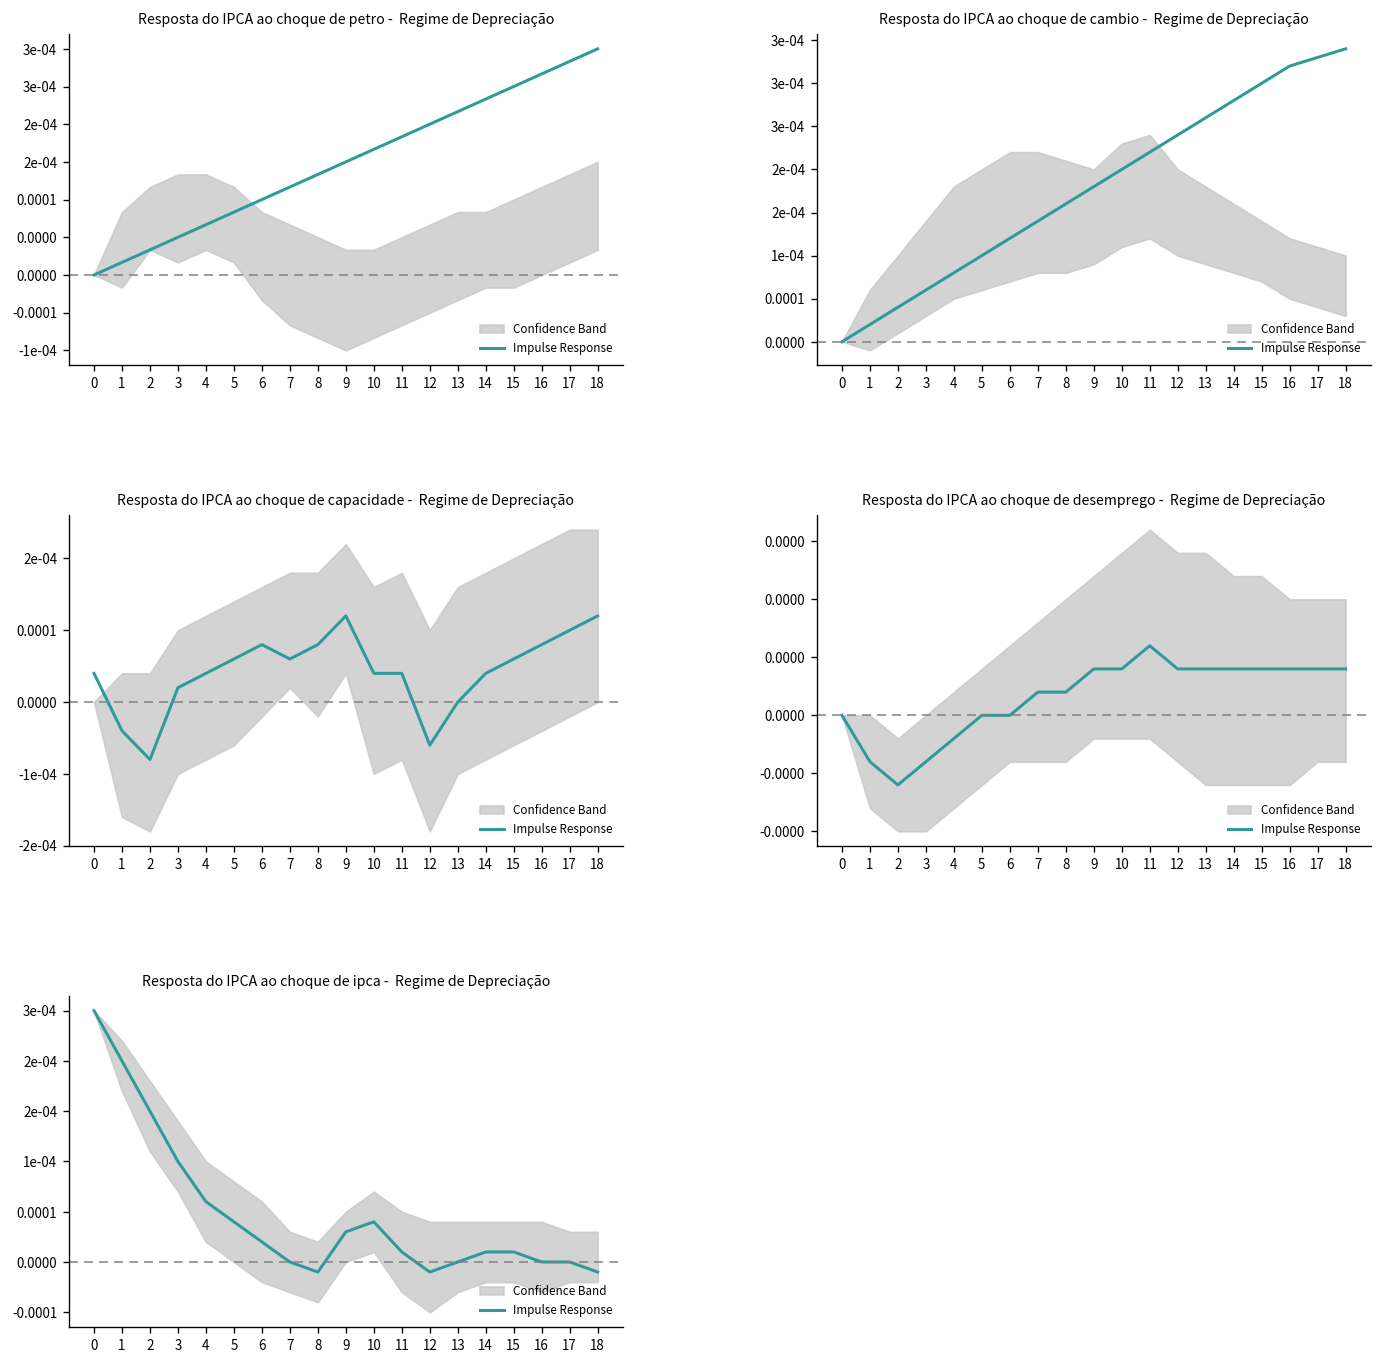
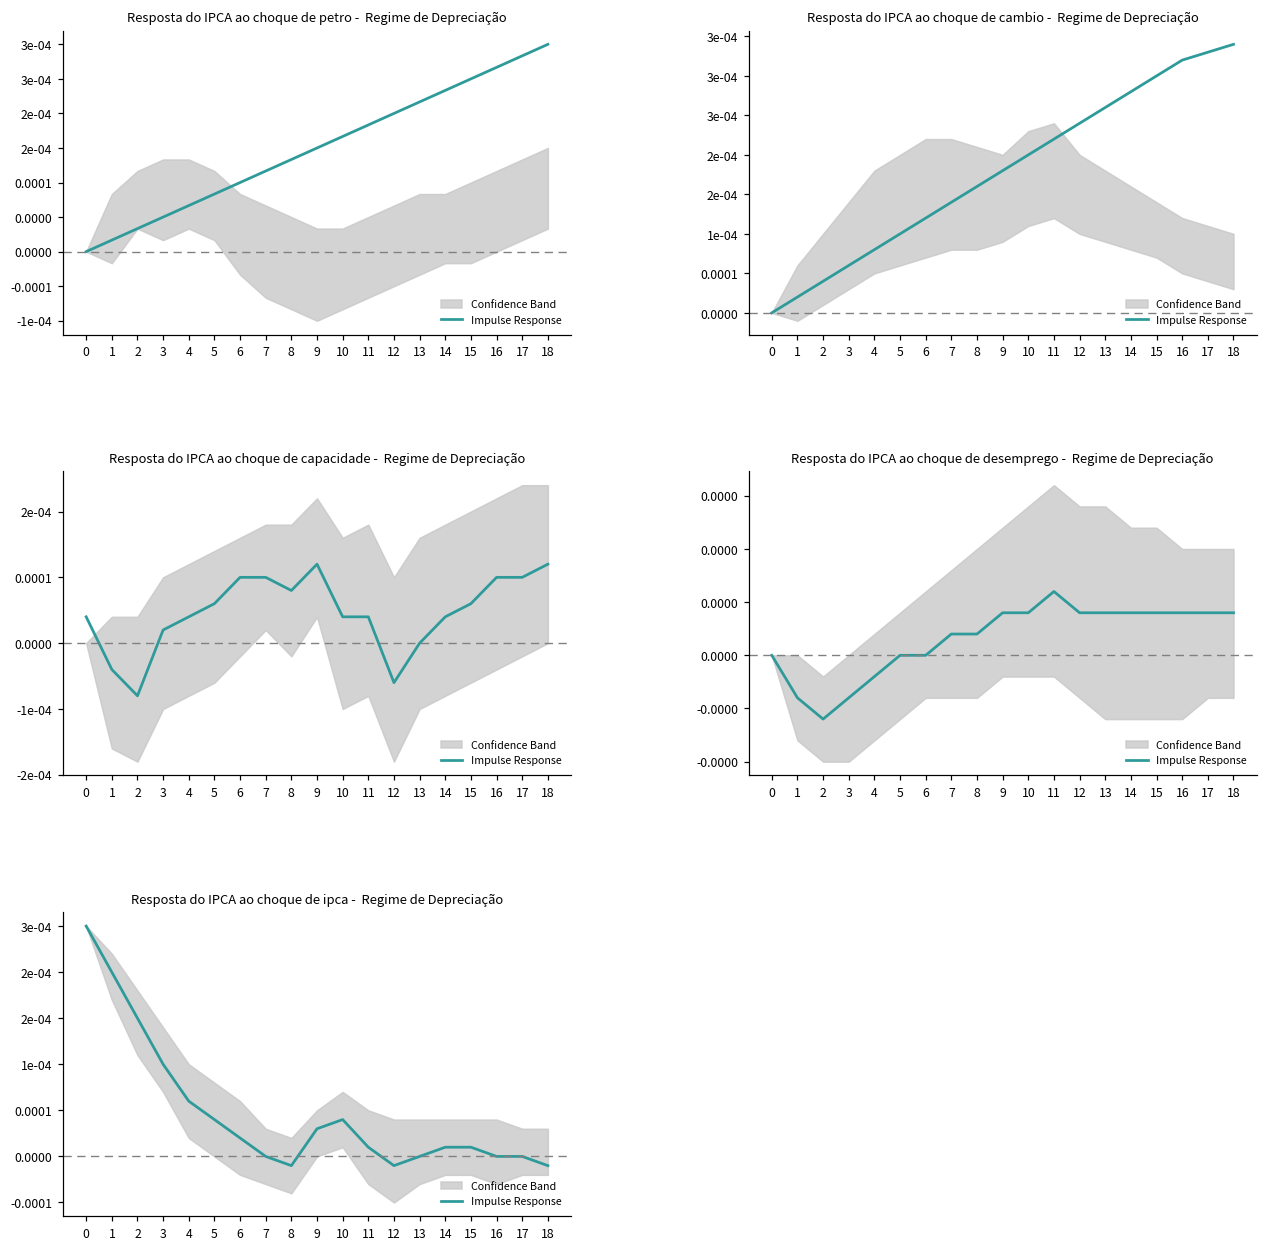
  {
    "Resposta do IPCA ao choque de capacidade - Regime de Depreciação": {
      "Impulse Response": {
        "0": 0.00004,
        "1": -0.00004,
        "2": -0.00008,
        "3": 0.00002,
        "4": 0.00004,
        "5": 0.00006,
-       "6": 0.00008,
-       "7": 0.00006,
+       "6": 0.00010,
+       "7": 0.00010,
        "8": 0.00008,
        "9": 0.00012,
        "10": 0.00004,
        "11": 0.00004,
        "12": -0.00006,
        "13": 0.00000,
        "14": 0.00004,
        "15": 0.00006,
-       "16": 0.00008,
+       "16": 0.00010,
        "17": 0.00010,
        "18": 0.00012
      },
      "Confidence Band": {
        "0": 0.00000,
        "18": 0.00024
      }
    }
  }
